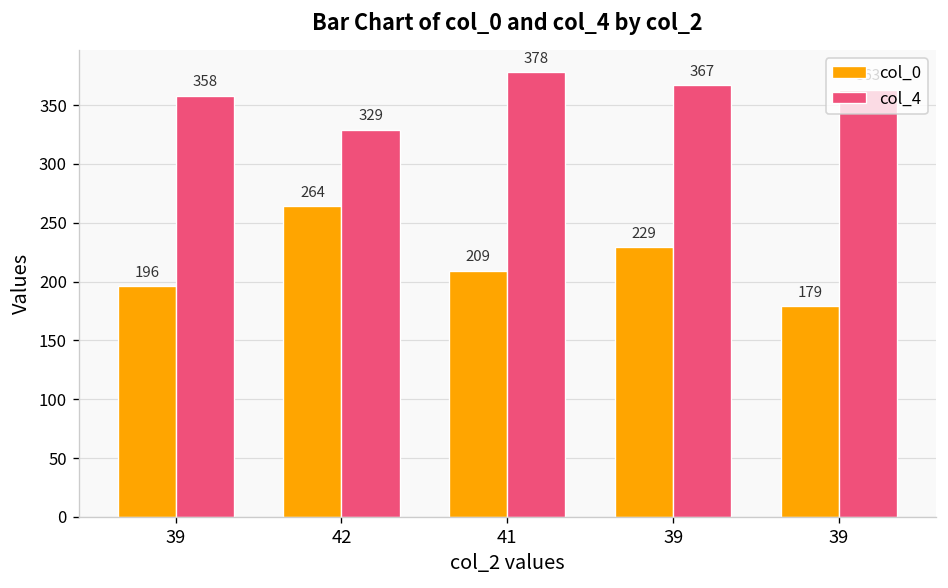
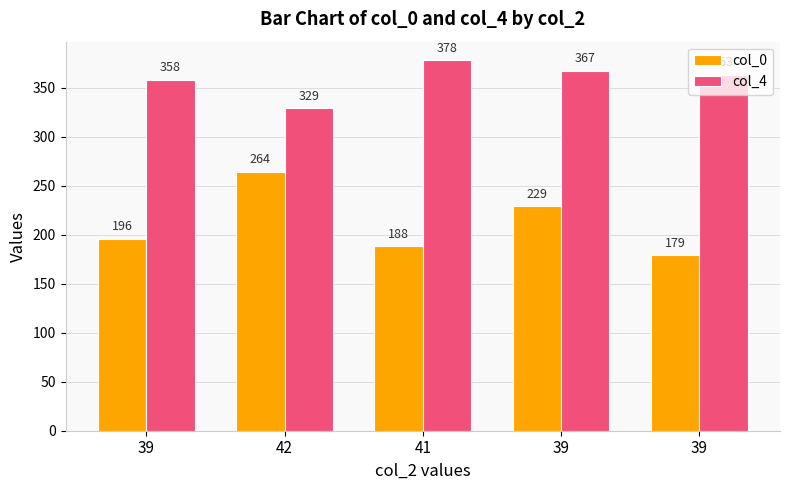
  {
    "col_0": {
      "42": 264,
-     "41": 209
+     "41": 188
    },
    "col_4": {
      "42": 329,
      "41": 378
    }
  }
